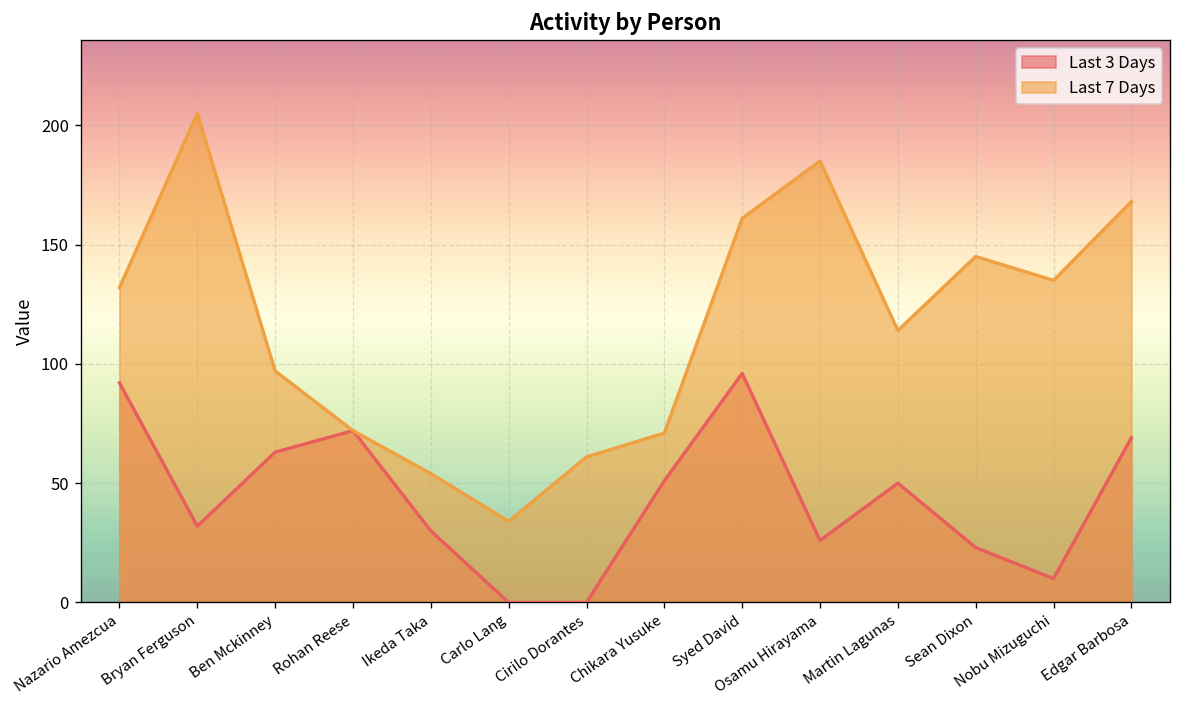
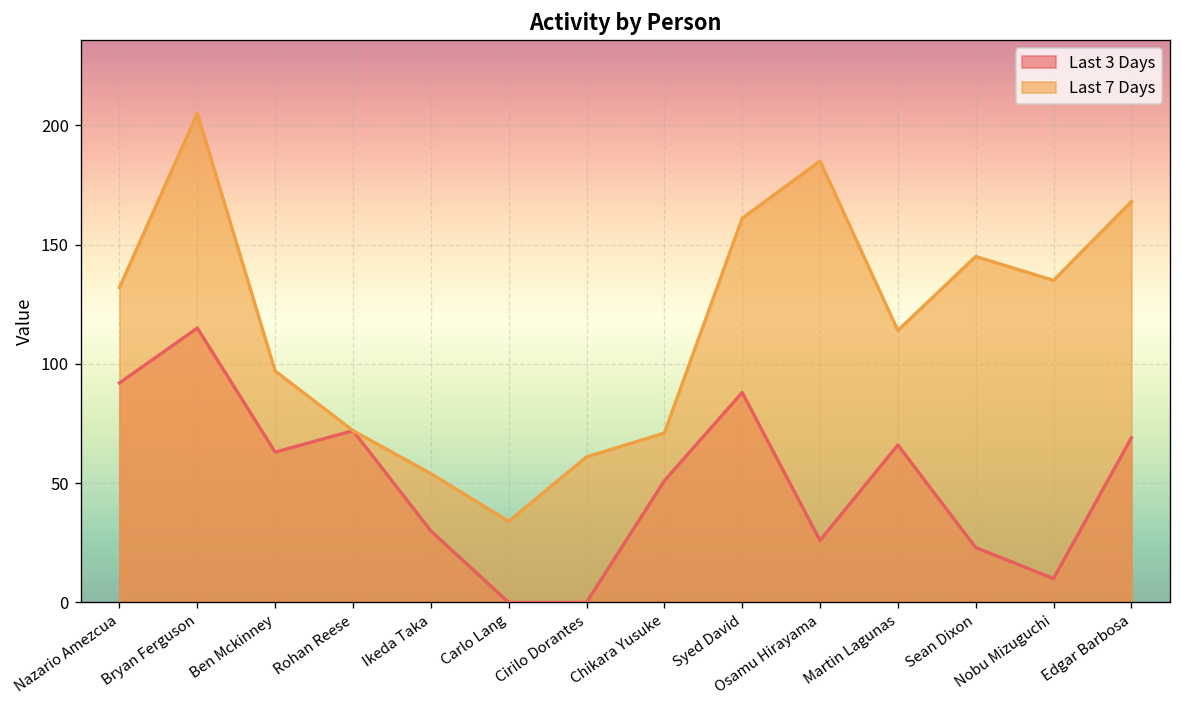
  {
    "Last 3 Days": {
      "Nazario Amezcua": 92,
-     "Bryan Ferguson": 32,
+     "Bryan Ferguson": 115,
      "Ben Mckinney": 63,
      "Ikeda Taka": 30,
      "Carlo Lang": 0,
      "Cirilo Dorantes": 0,
      "Chikara Yusuke": 51,
-     "Syed David": 96,
+     "Syed David": 88,
      "Osamu Hirayama": 26,
-     "Martin Lagunas": 50,
+     "Martin Lagunas": 66,
      "Sean Dixon": 23,
      "Nobu Mizuguchi": 10,
      "Edgar Barbosa": 69
    },
    "Last 7 Days": {
      "Nazario Amezcua": 132,
      "Bryan Ferguson": 205,
      "Ben Mckinney": 97,
      "Ikeda Taka": 54,
      "Carlo Lang": 34,
      "Cirilo Dorantes": 61,
      "Chikara Yusuke": 71,
      "Syed David": 161,
      "Osamu Hirayama": 185,
      "Martin Lagunas": 114,
      "Sean Dixon": 145,
      "Nobu Mizuguchi": 135,
      "Edgar Barbosa": 168
    }
  }
